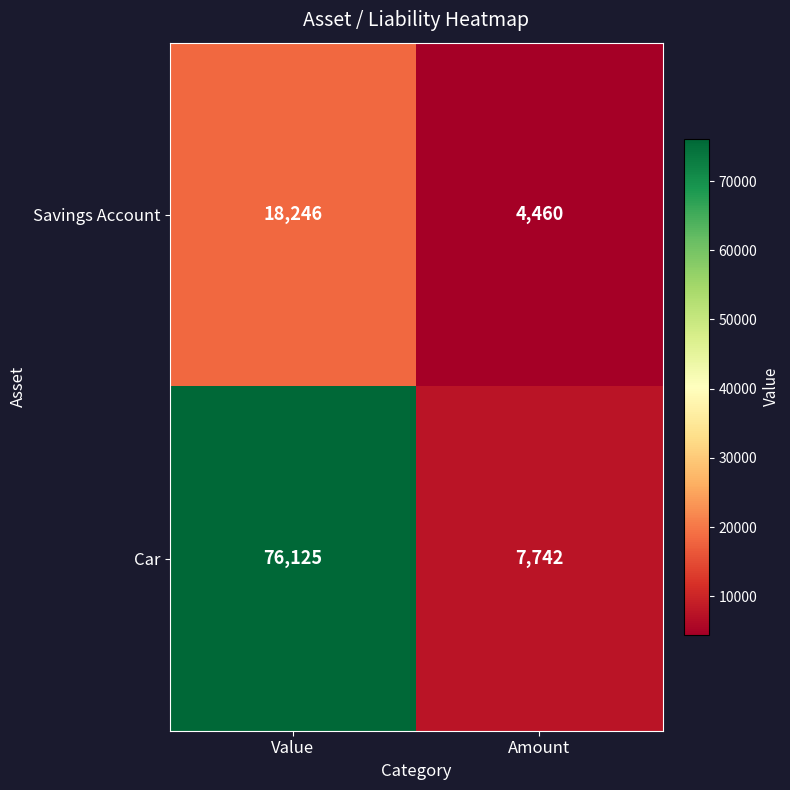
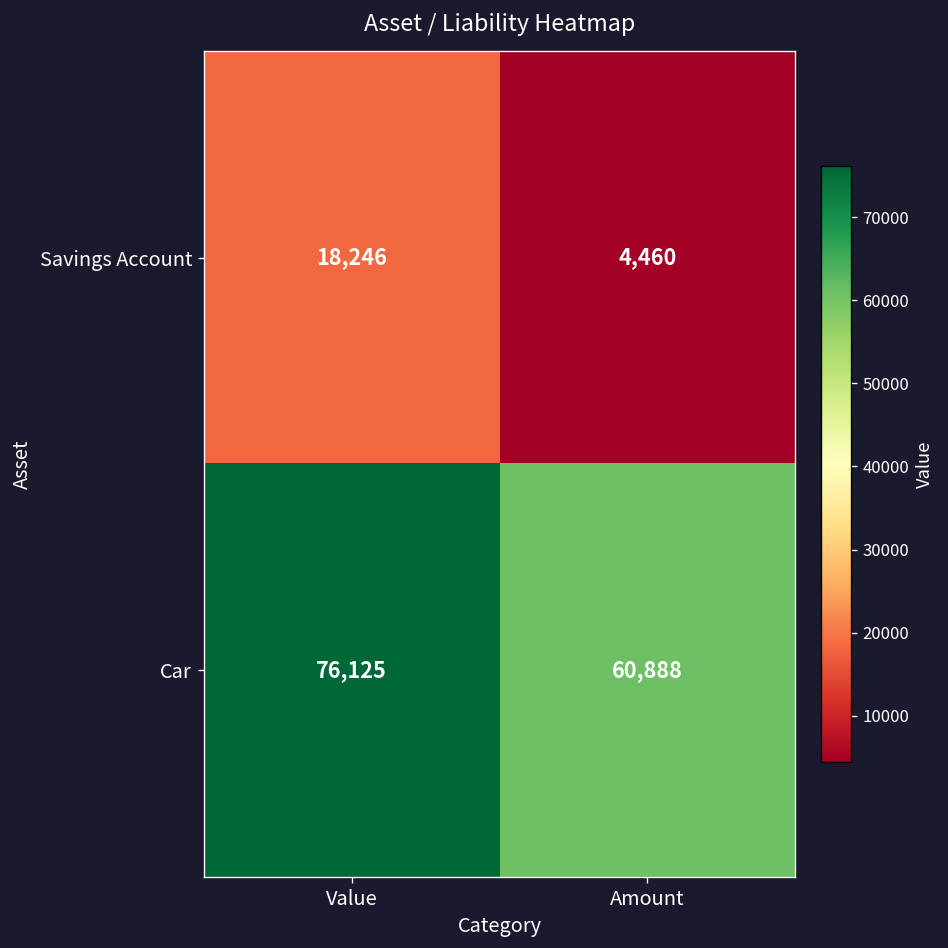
  {
    "Savings Account": {
      "Value": "18,246",
      "Amount": "4,460"
    },
    "Car": {
      "Value": "76,125",
-     "Amount": "7,742"
+     "Amount": "60,888"
    }
  }
